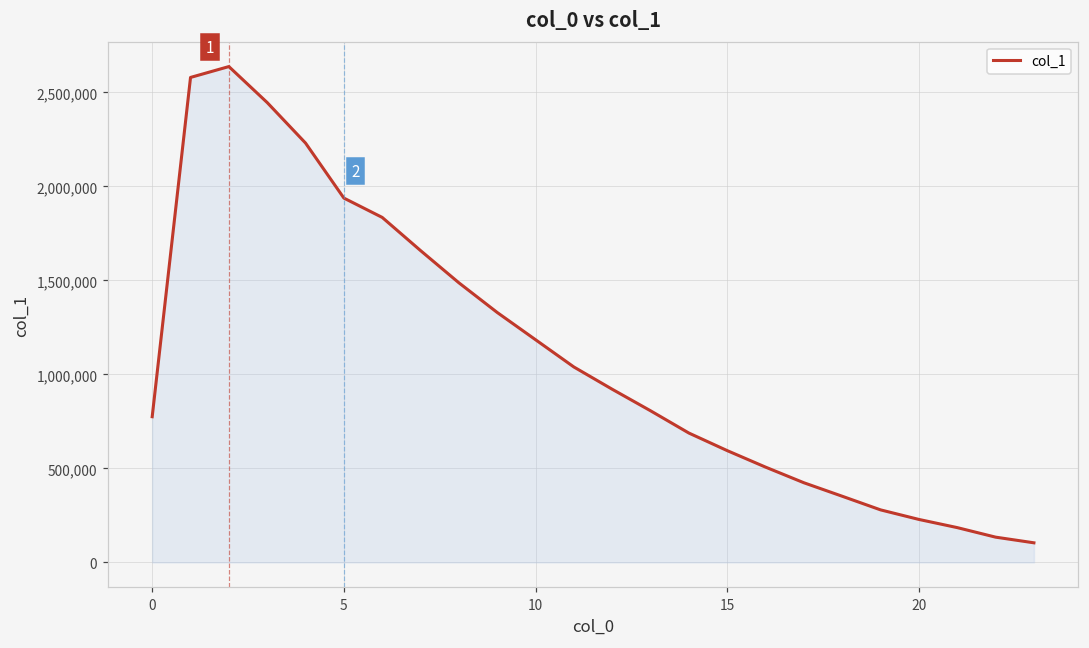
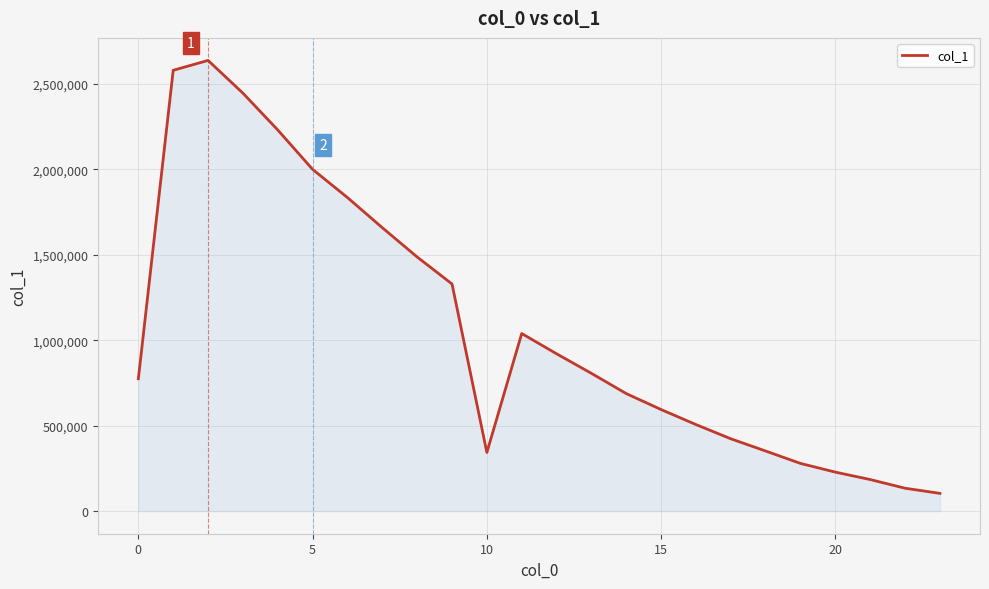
  {
    "0": "770,000",
-   "5": "1,940,000",
-   "10": "1,180,000",
+   "5": "2,000,000",
+   "10": "340,000",
    "15": "590,000",
    "20": "230,000"
  }
